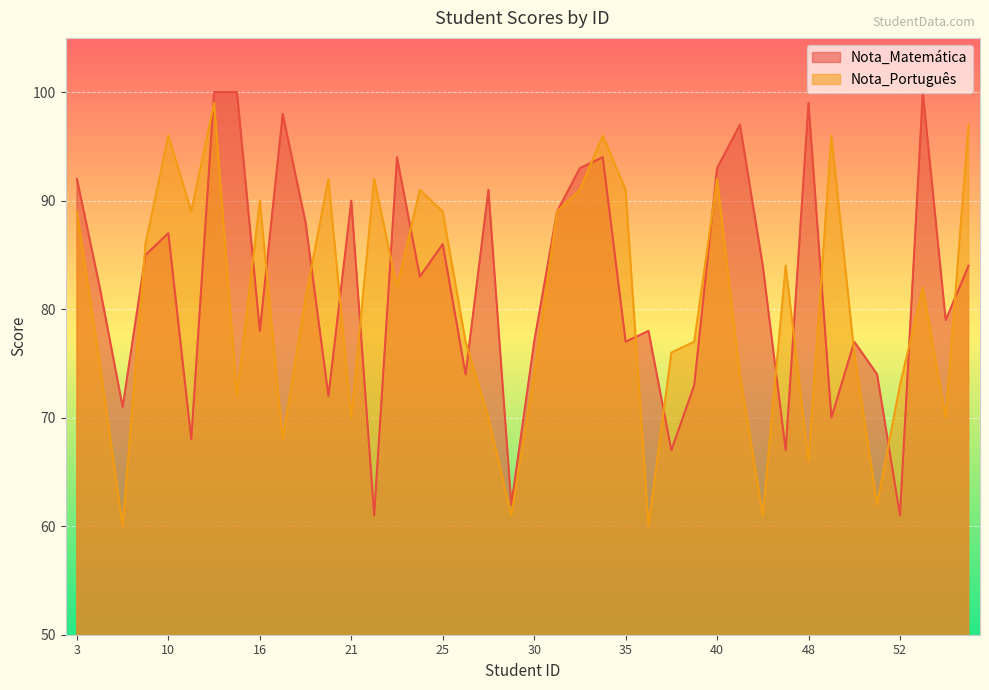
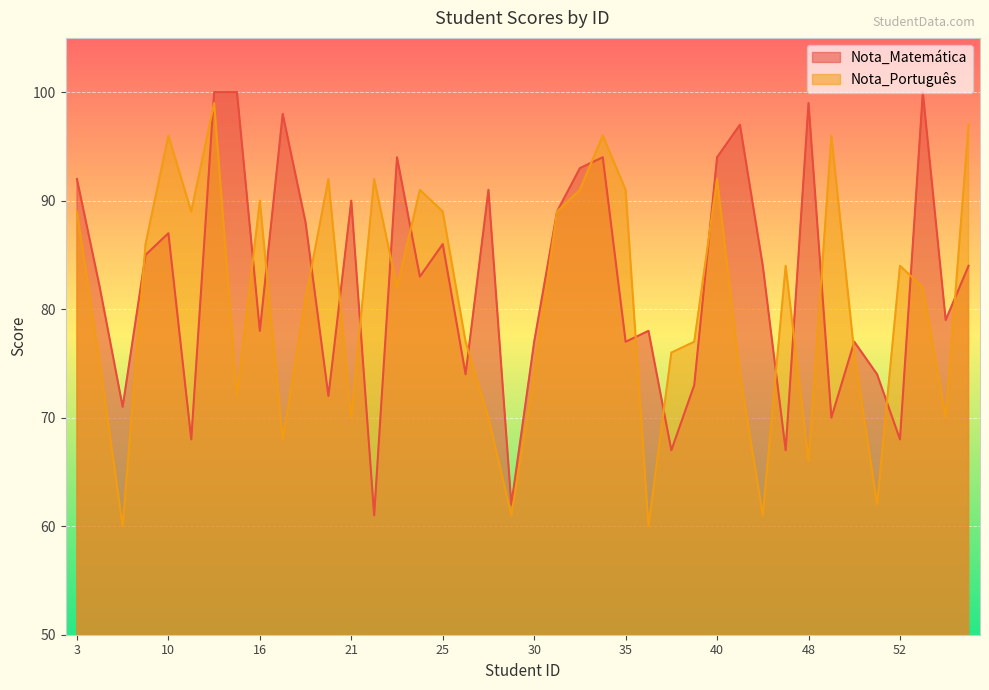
  {
    "Nota_Matemática": {
      "16": 78,
-     "40": 93,
+     "40": 94,
      "48": 99,
-     "52": 61
+     "52": 68
    },
    "Nota_Português": {
      "16": 90,
      "40": 92,
      "48": 66,
-     "52": 73
+     "52": 84
    }
  }
